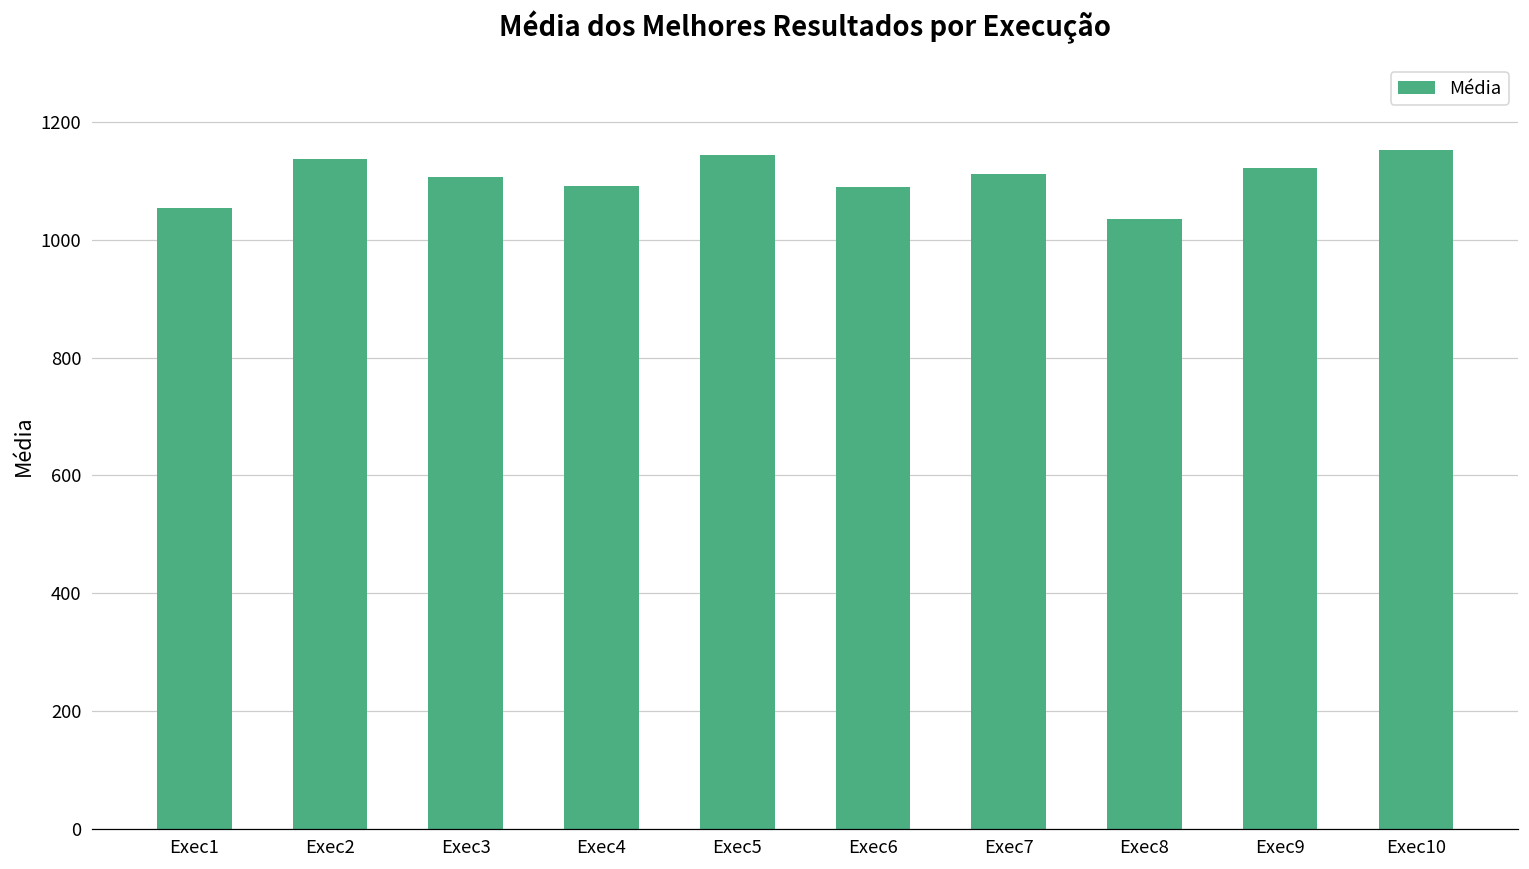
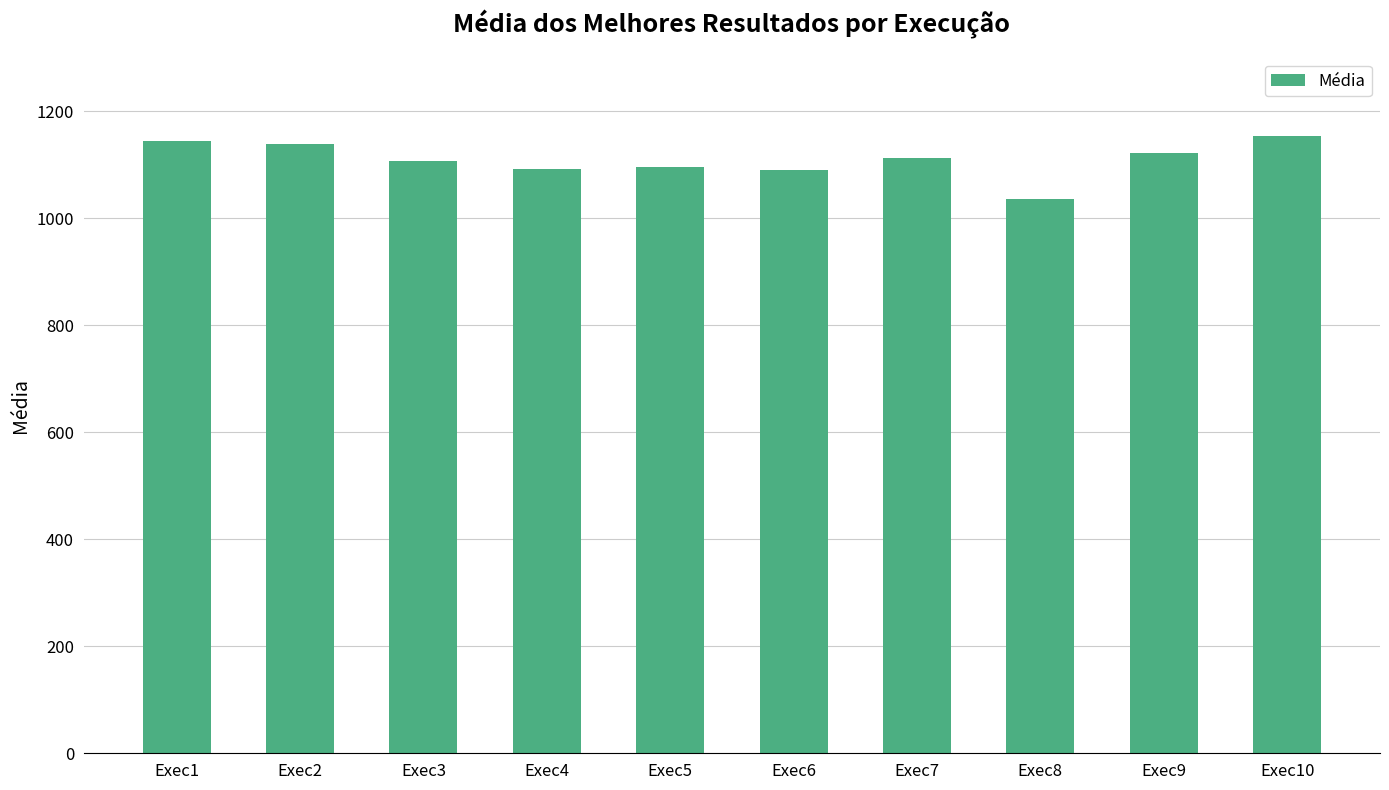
  {
-   "Exec1": 1050,
+   "Exec1": 1140,
    "Exec2": 1140,
    "Exec3": 1110,
    "Exec4": 1090,
-   "Exec5": 1140,
+   "Exec5": 1090,
    "Exec6": 1090,
    "Exec7": 1110,
    "Exec8": 1040,
    "Exec9": 1120,
    "Exec10": 1150
  }
